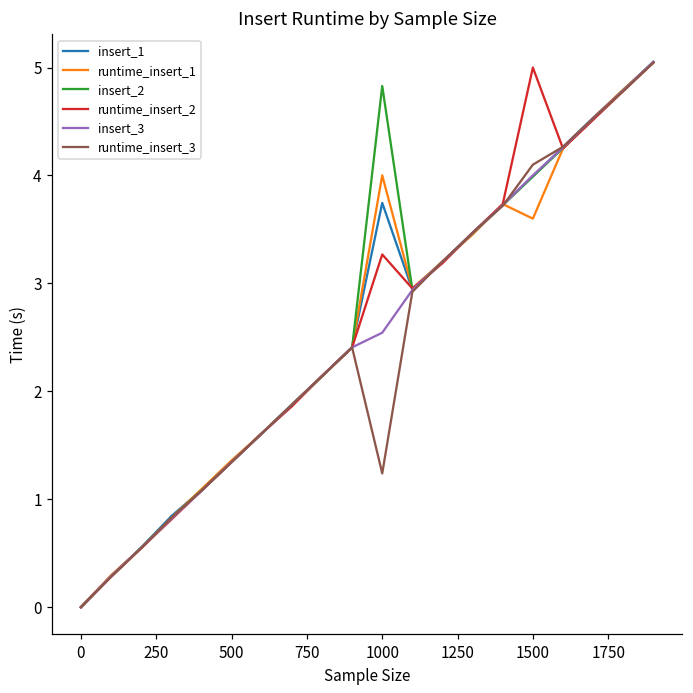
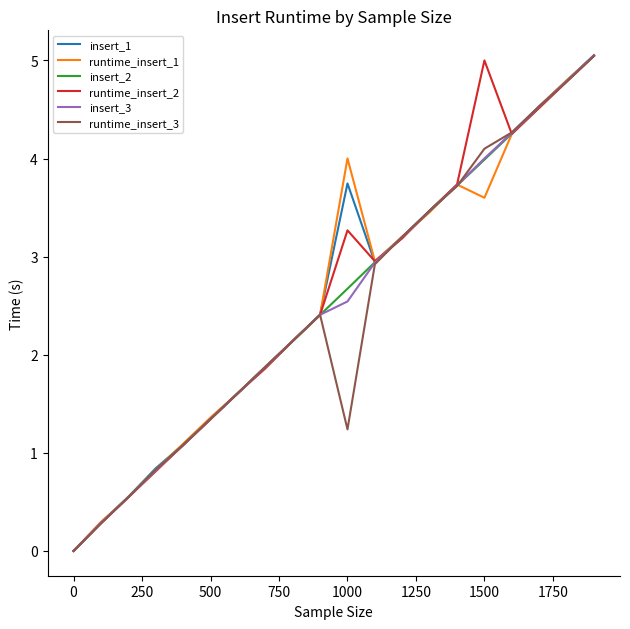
  {
    "insert_1": {
      "1000": 3.7
    },
    "runtime_insert_1": {
      "1000": 4.0,
      "1500": 3.6
    },
    "insert_2": {
-     "1000": 4.8
+     "1000": 2.7
    },
    "runtime_insert_2": {
      "1000": 3.3,
      "1500": 5.0
    },
    "insert_3": {
      "1000": 2.5
    },
    "runtime_insert_3": {
      "1000": 1.2,
      "1500": 4.1
    }
  }
